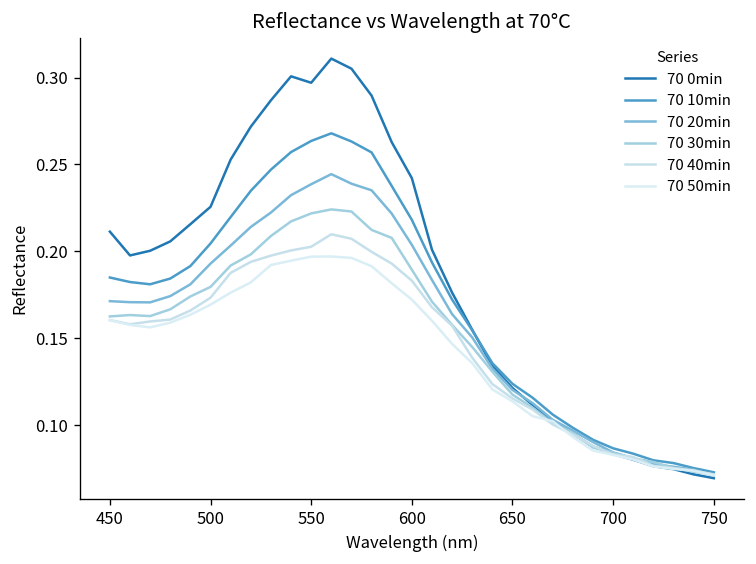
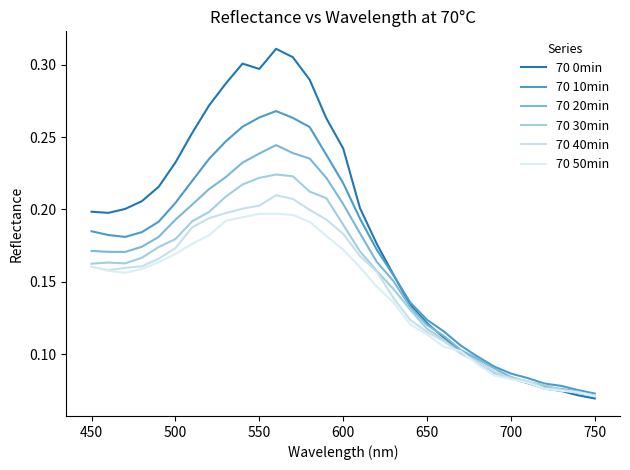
  {
    "70 0min": {
-     "450": 0.211,
-     "500": 0.226,
+     "450": 0.198,
+     "500": 0.232,
      "550": 0.297,
      "600": 0.242
    }
  }
